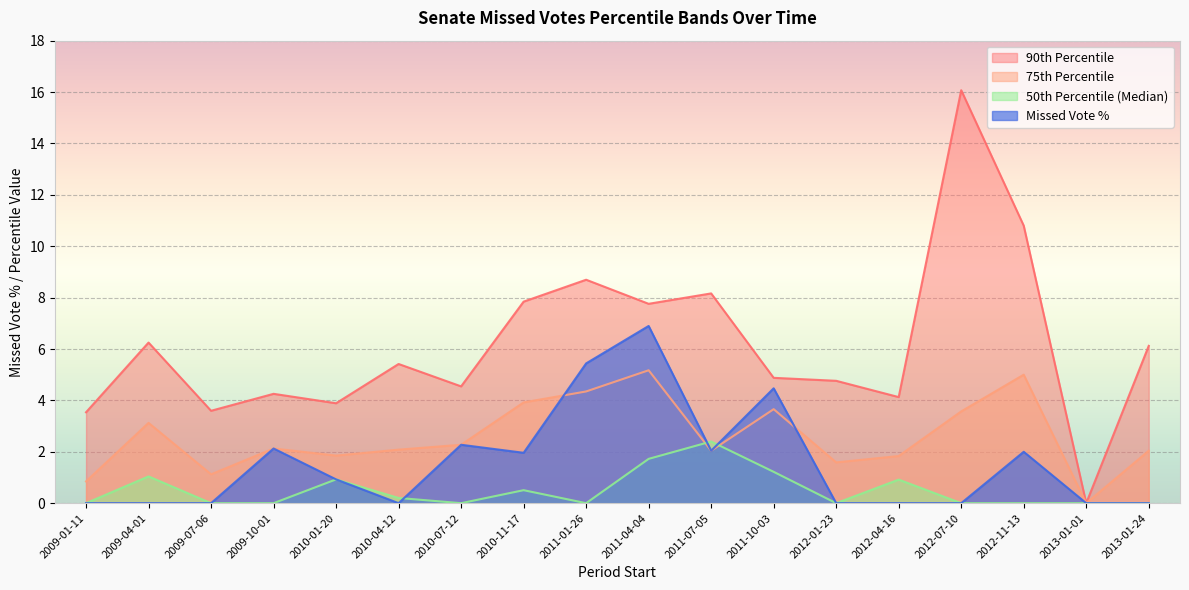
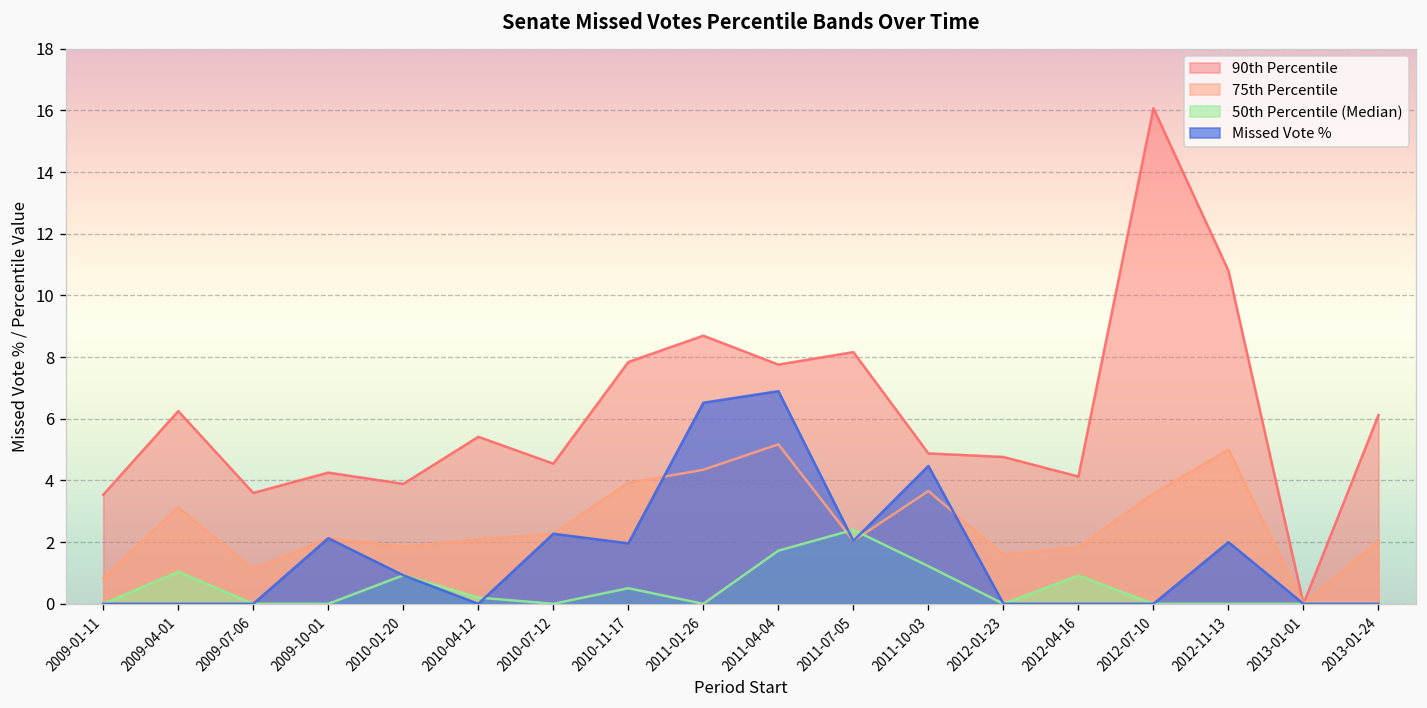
  {
    "50th Percentile (Median)": {
      "2009-04-01": 1.0,
      "2009-10-01": 0.0,
      "2010-04-12": 0.2,
      "2010-07-12": 0.0,
      "2010-11-17": 0.5,
      "2011-01-26": 0.0,
      "2011-04-04": 1.7,
      "2011-07-05": 2.4,
      "2011-10-03": 1.2,
      "2012-04-16": 0.9,
      "2012-11-13": 0.0
    },
    "Missed Vote %": {
      "2009-04-01": 0.0,
      "2010-04-12": 0.0,
      "2010-11-17": 2.0,
-     "2011-01-26": 5.4,
+     "2011-01-26": 6.5,
      "2011-04-04": 6.9,
      "2011-10-03": 4.5,
      "2012-04-16": 0.0,
      "2012-11-13": 2.0
    }
  }
